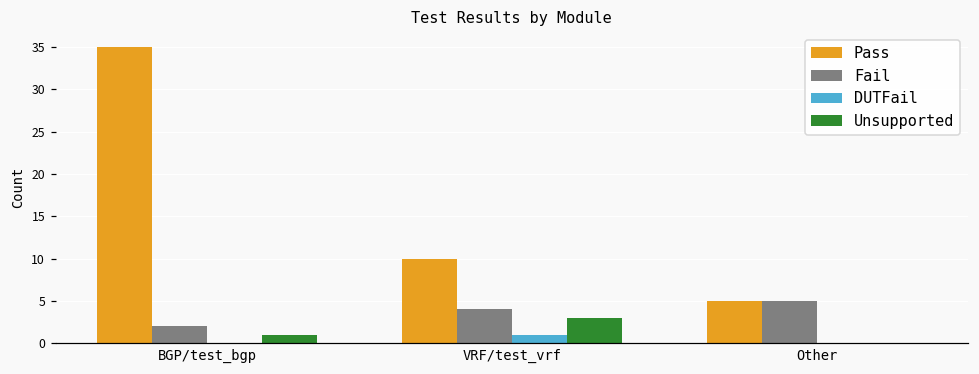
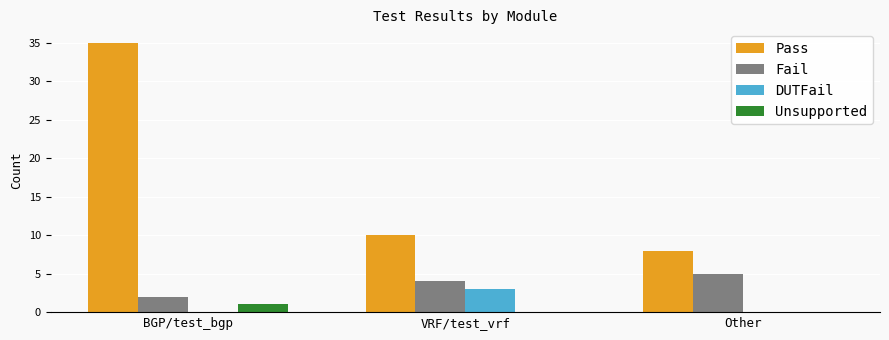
  {
    "Pass": {
      "BGP/test_bgp": 35,
      "VRF/test_vrf": 10,
-     "Other": 5
+     "Other": 8
    },
    "Fail": {
      "BGP/test_bgp": 2,
      "VRF/test_vrf": 4,
      "Other": 5
    },
    "DUTFail": {
      "BGP/test_bgp": 0,
-     "VRF/test_vrf": 1,
+     "VRF/test_vrf": 3,
      "Other": 0
    },
    "Unsupported": {
      "BGP/test_bgp": 1,
-     "VRF/test_vrf": 3,
+     "VRF/test_vrf": 0,
      "Other": 0
    }
  }
